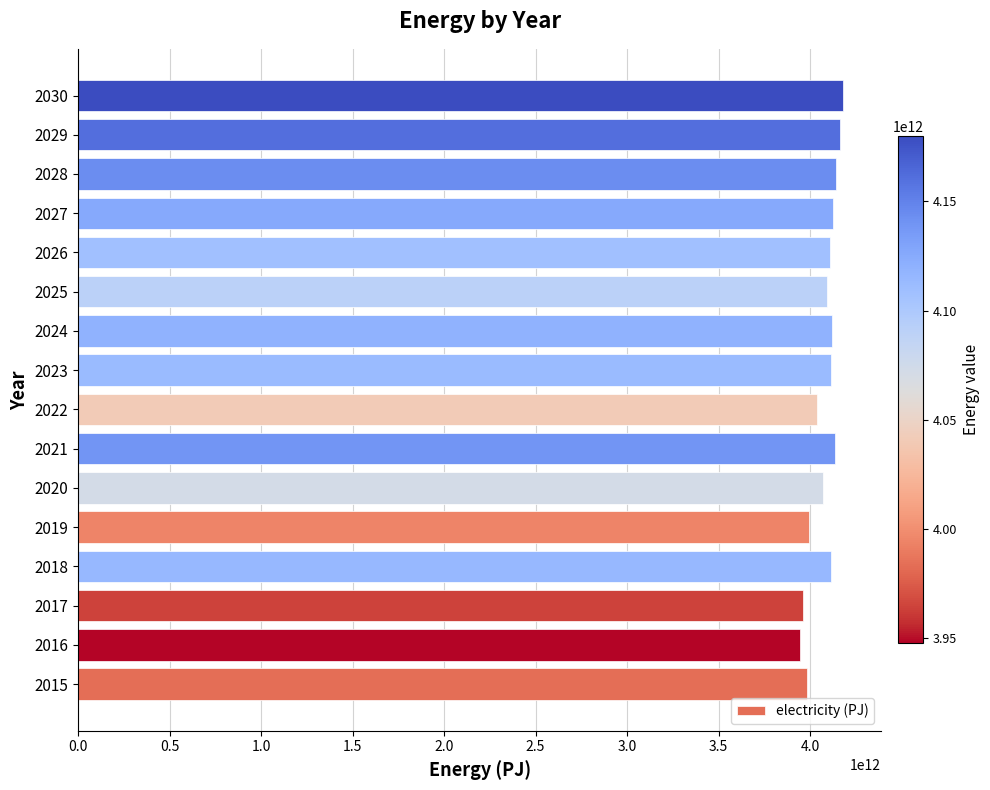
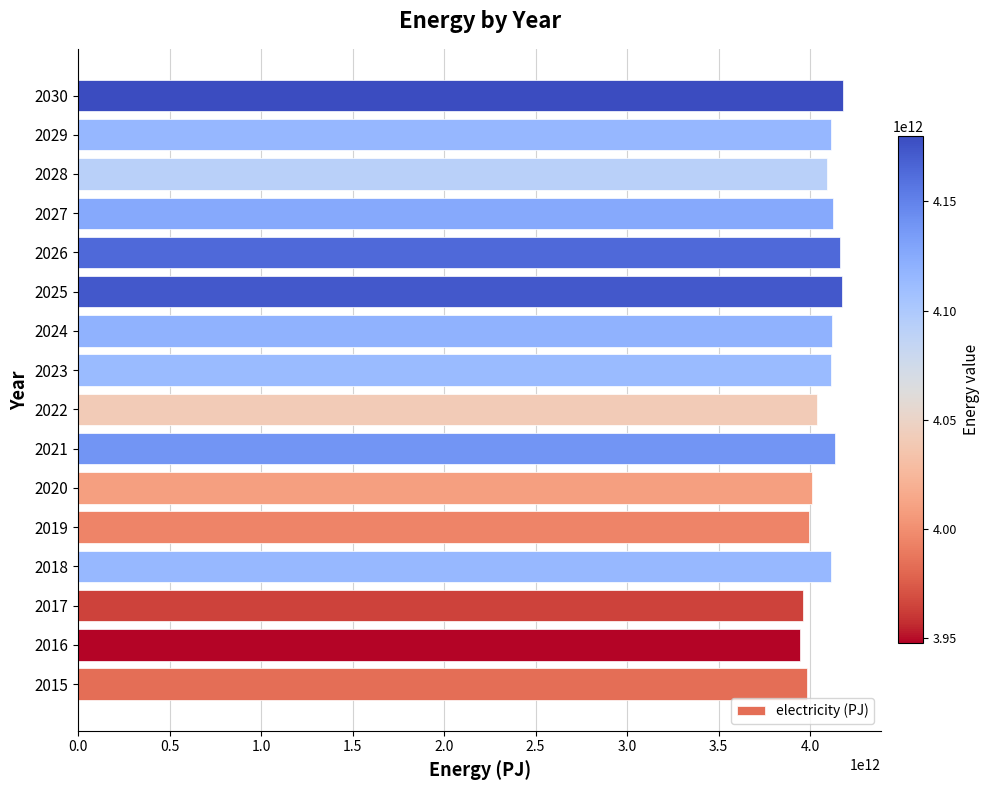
  {
    "2030": 4180000000000,
-   "2029": 4160000000000,
-   "2028": 4140000000000,
+   "2029": 4120000000000,
+   "2028": 4090000000000,
    "2027": 4130000000000,
-   "2026": 4110000000000,
-   "2025": 4090000000000,
+   "2026": 4160000000000,
+   "2025": 4170000000000,
    "2024": 4120000000000,
    "2023": 4110000000000,
    "2022": 4040000000000,
    "2021": 4140000000000,
-   "2020": 4070000000000,
+   "2020": 4010000000000,
    "2019": 3990000000000,
    "2018": 4120000000000,
    "2017": 3960000000000,
    "2016": 3950000000000,
    "2015": 3980000000000
  }
